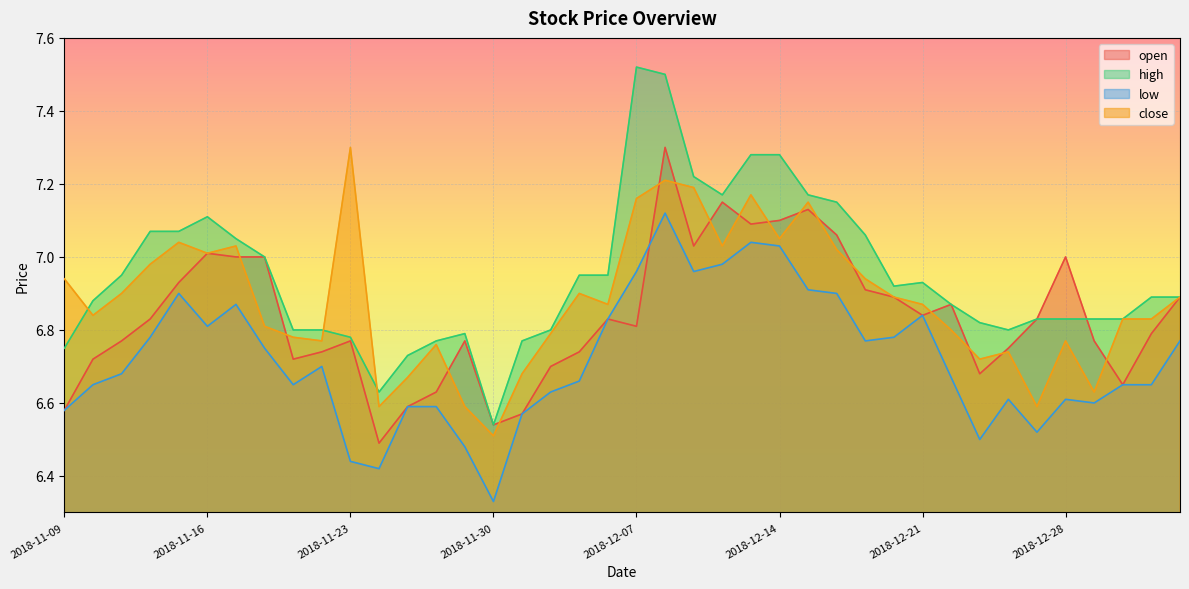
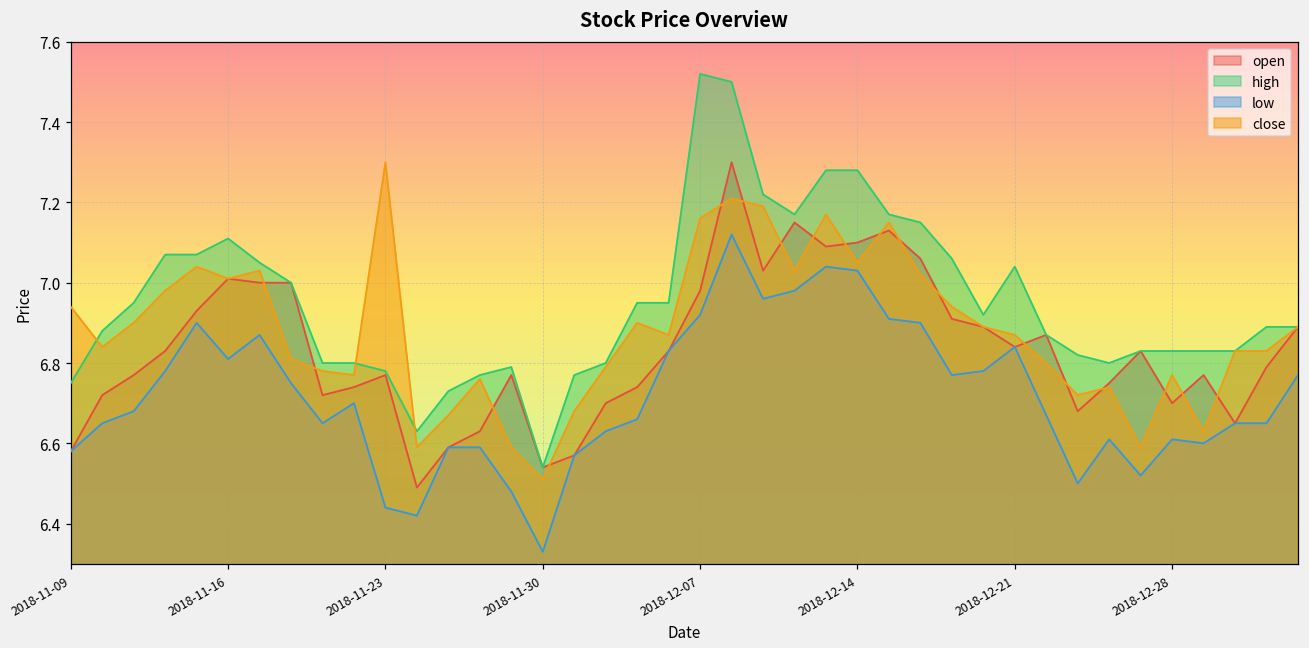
  {
    "open": {
      "2018-11-23": 6.77,
-     "2018-12-07": 6.81,
+     "2018-12-07": 6.98,
      "2018-12-14": 7.10,
-     "2018-12-28": 7.0
+     "2018-12-28": 6.7
    },
    "high": {
      "2018-11-09": 6.75,
      "2018-11-16": 7.11,
      "2018-11-23": 6.78,
      "2018-12-07": 7.52,
      "2018-12-14": 7.28,
-     "2018-12-21": 6.93,
+     "2018-12-21": 7.04,
      "2018-12-28": 6.83
    },
    "low": {
      "2018-11-16": 6.81,
      "2018-11-23": 6.44,
      "2018-11-30": 6.33,
-     "2018-12-07": 6.96,
+     "2018-12-07": 6.92,
      "2018-12-14": 7.03,
      "2018-12-28": 6.61
    },
    "close": {
      "2018-11-09": 6.94,
      "2018-11-23": 7.30,
      "2018-11-30": 6.51,
      "2018-12-07": 7.16,
      "2018-12-14": 7.05,
      "2018-12-21": 6.87,
      "2018-12-28": 6.77
    }
  }
